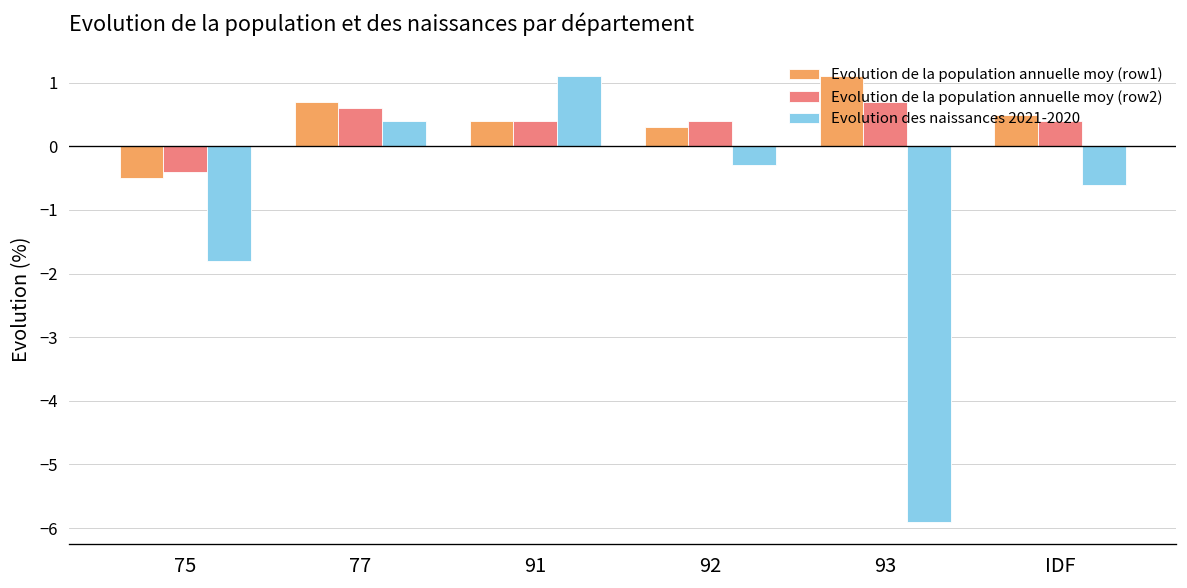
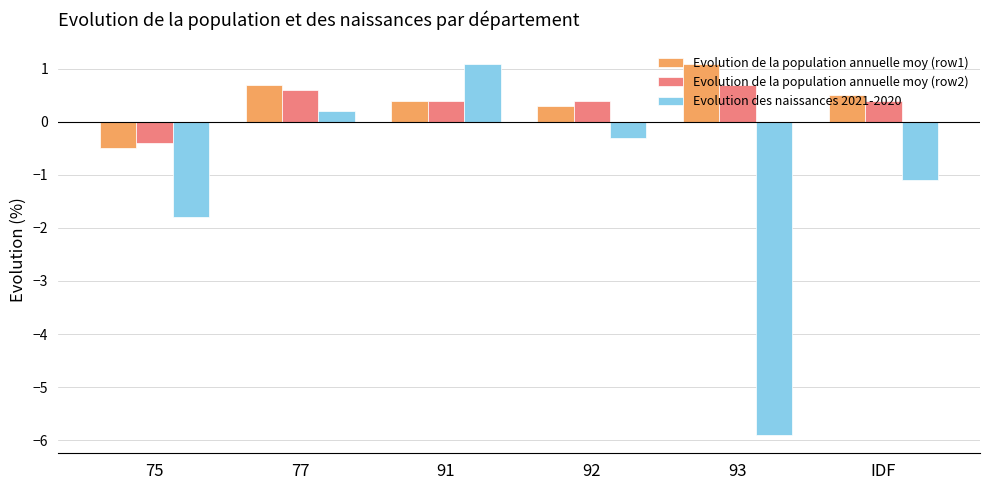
  {
    "Evolution des naissances 2021-2020": {
      "75": -1.8,
-     "77": 0.4,
+     "77": 0.2,
      "91": 1.1,
      "92": -0.3,
      "93": -5.9,
-     "IDF": -0.6
+     "IDF": -1.1
    }
  }
